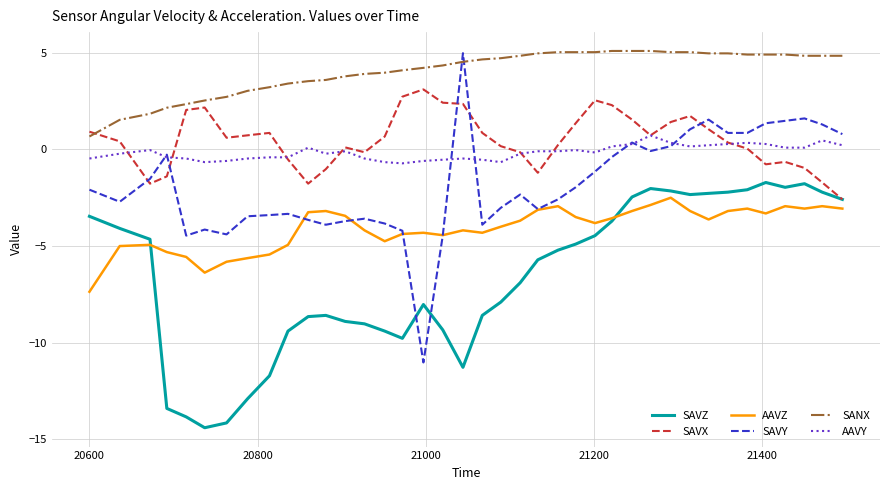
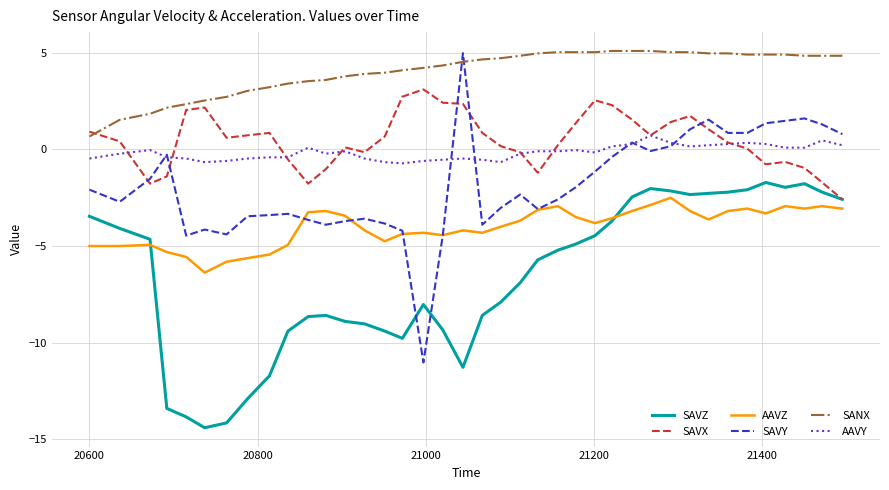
  {
    "SAVZ": {
      "20600": -3.5
    },
    "SAVX": {
      "20600": 0.9
    },
    "AAVZ": {
-     "20600": -7.4
+     "20600": -5.0
    },
    "SANX": {
      "20600": 0.7
    }
  }
